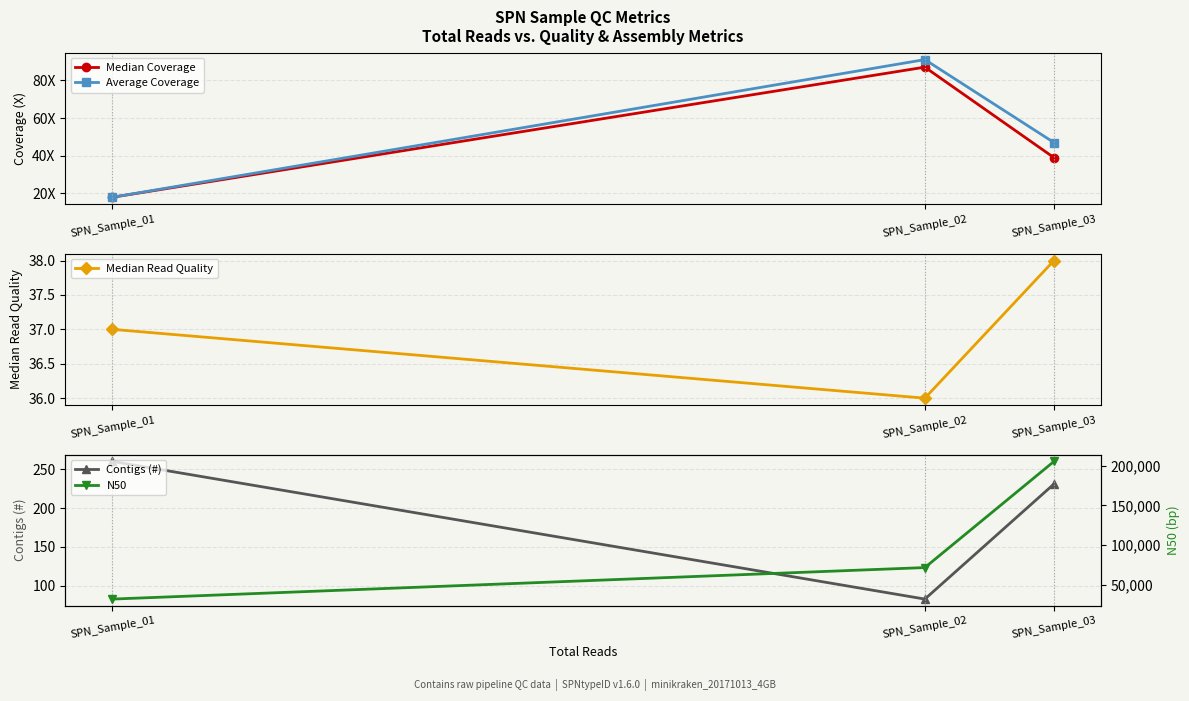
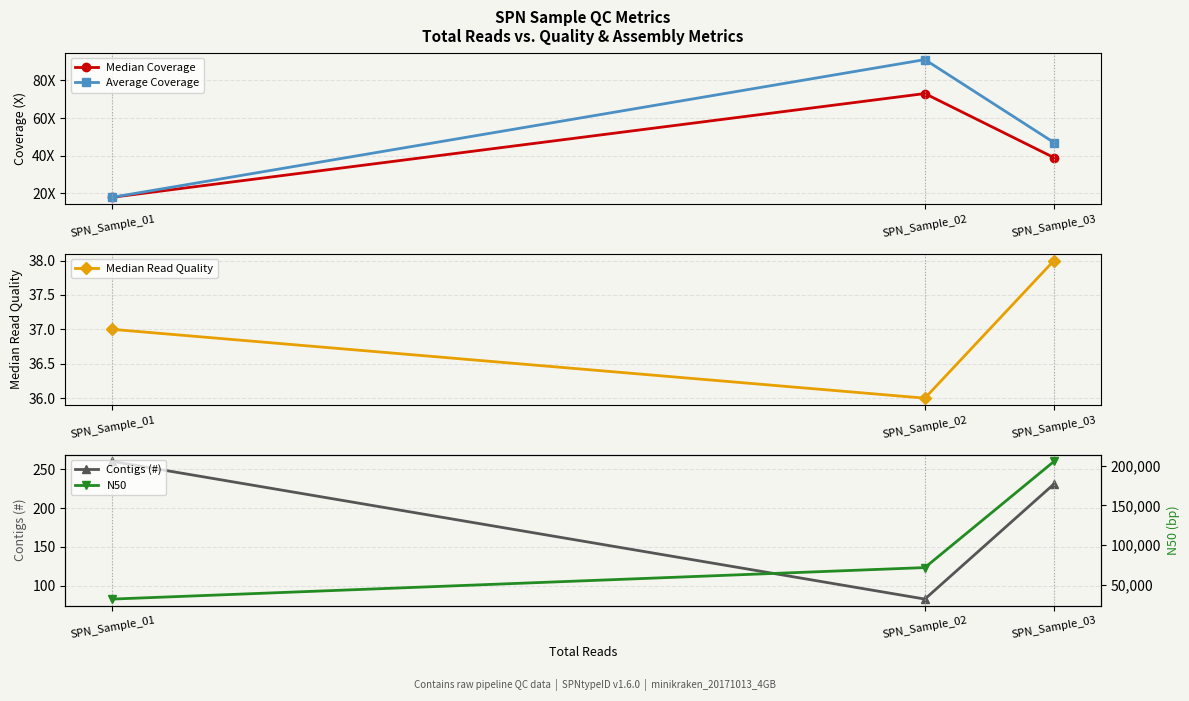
  {
    "SPN Sample QC Metrics Total Reads vs. Quality & Assembly Metrics": {
      "Median Coverage": {
-       "SPN_Sample_02": "87X",
+       "SPN_Sample_02": "73X",
        "SPN_Sample_03": "39X"
      },
      "Average Coverage": {
        "SPN_Sample_02": "91X",
        "SPN_Sample_03": "47X"
      }
    }
  }
